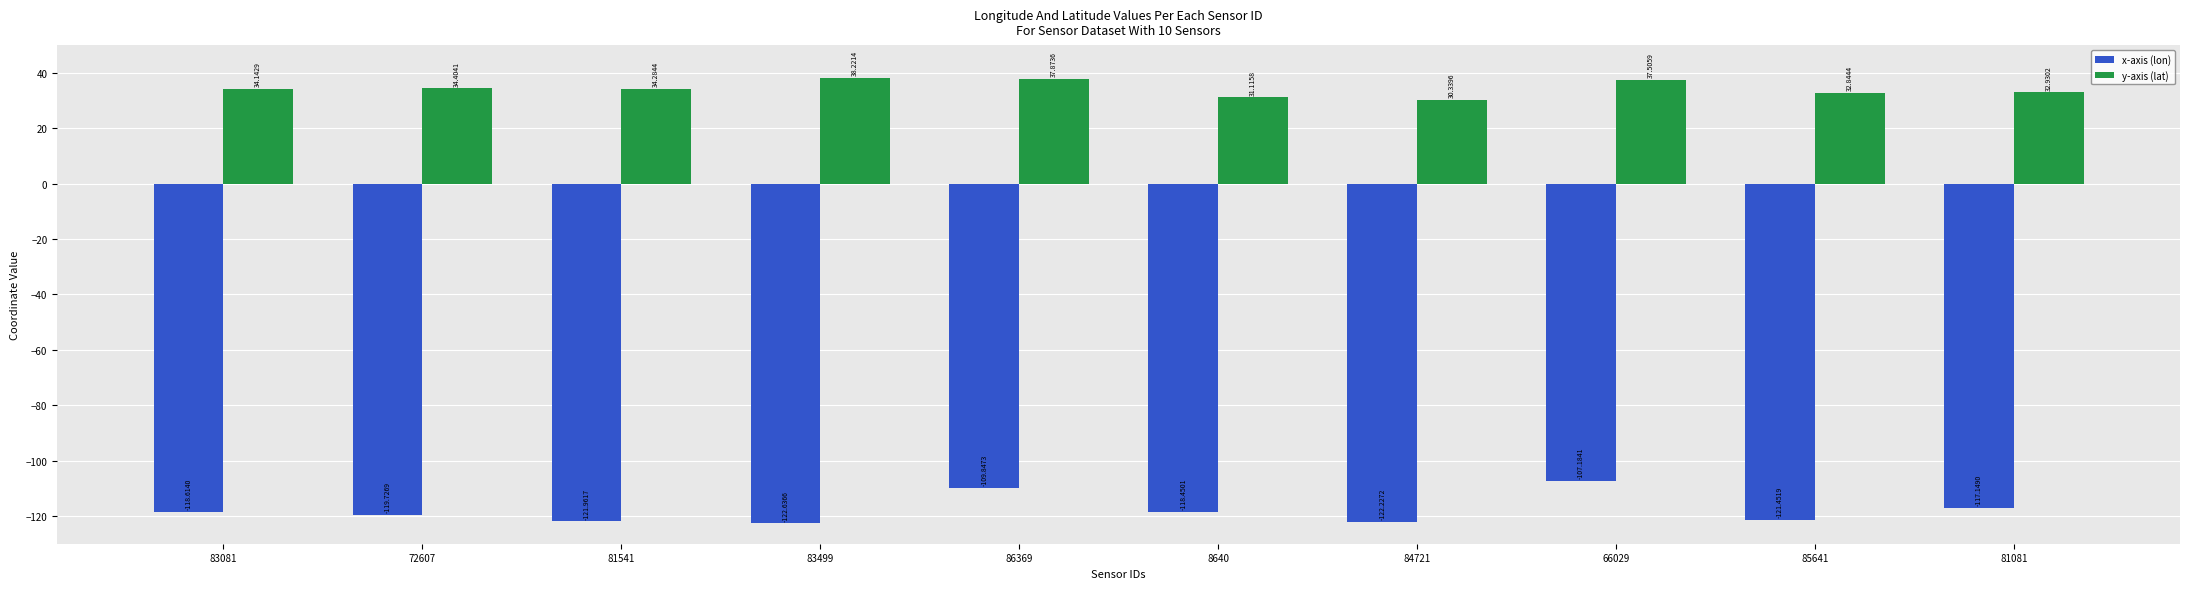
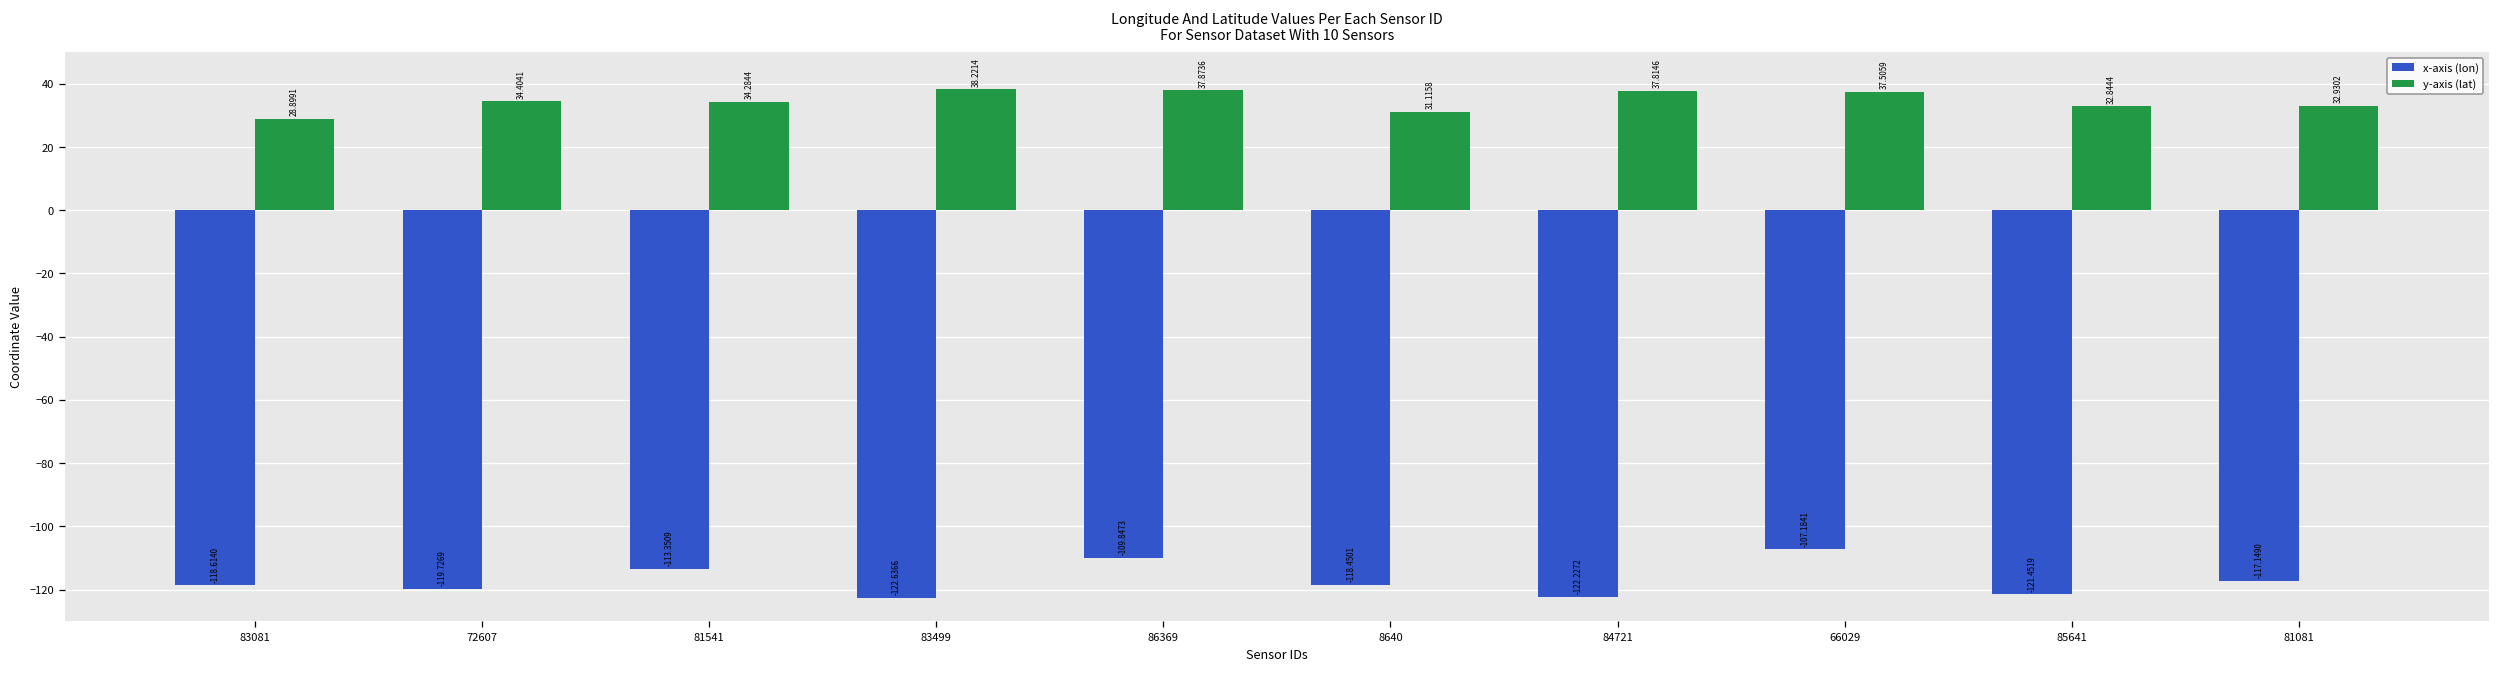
  {
    "x-axis (lon)": {
      "83081": -118.6140,
      "72607": -119.7269,
-     "81541": -121.9617,
+     "81541": -113.3509,
      "83499": -122.6366,
      "86369": -109.8473,
      "8640": -118.4501,
      "84721": -122.2272,
      "66029": -107.1841,
      "85641": -121.4519,
      "81081": -117.1490
    },
    "y-axis (lat)": {
-     "83081": 34.1429,
+     "83081": 28.8991,
      "72607": 34.4041,
      "81541": 34.2844,
      "83499": 38.2214,
      "86369": 37.8736,
      "8640": 31.1158,
-     "84721": 30.3396,
+     "84721": 37.8146,
      "66029": 37.5059,
      "85641": 32.8444,
      "81081": 32.9302
    }
  }
